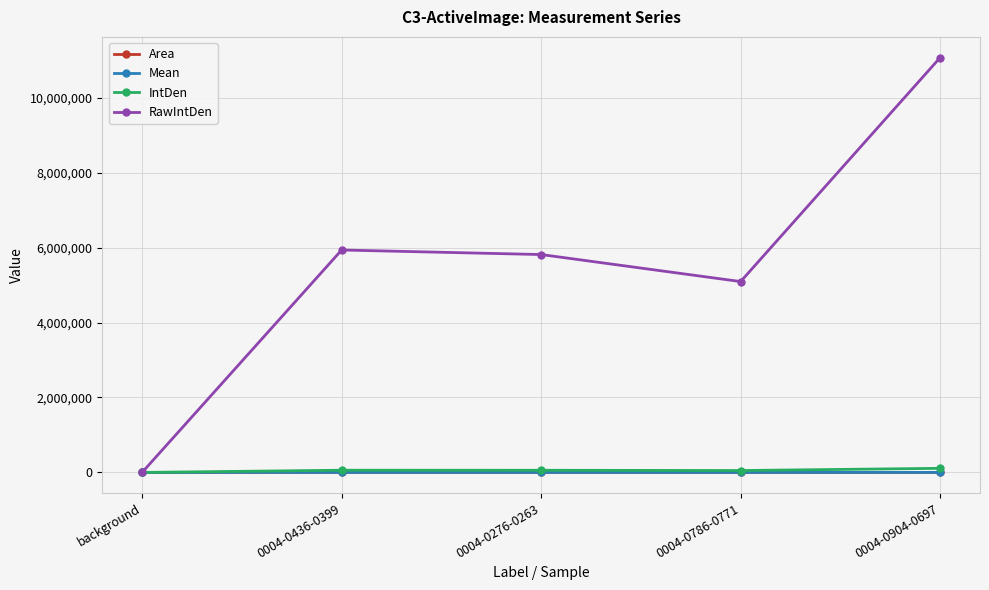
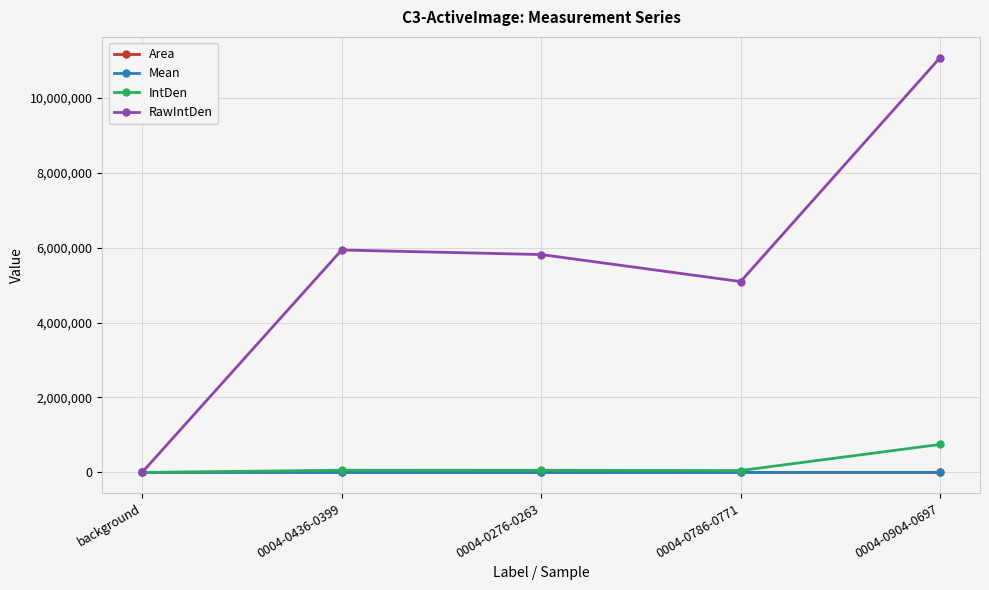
  {
    "Mean": {
      "0004-0904-0697": "0"
    },
    "IntDen": {
-     "0004-0904-0697": "100,000"
+     "0004-0904-0697": "700,000"
    },
    "RawIntDen": {
      "0004-0436-0399": "5,900,000",
      "0004-0276-0263": "5,800,000",
      "0004-0786-0771": "5,100,000",
      "0004-0904-0697": "11,100,000"
    }
  }
